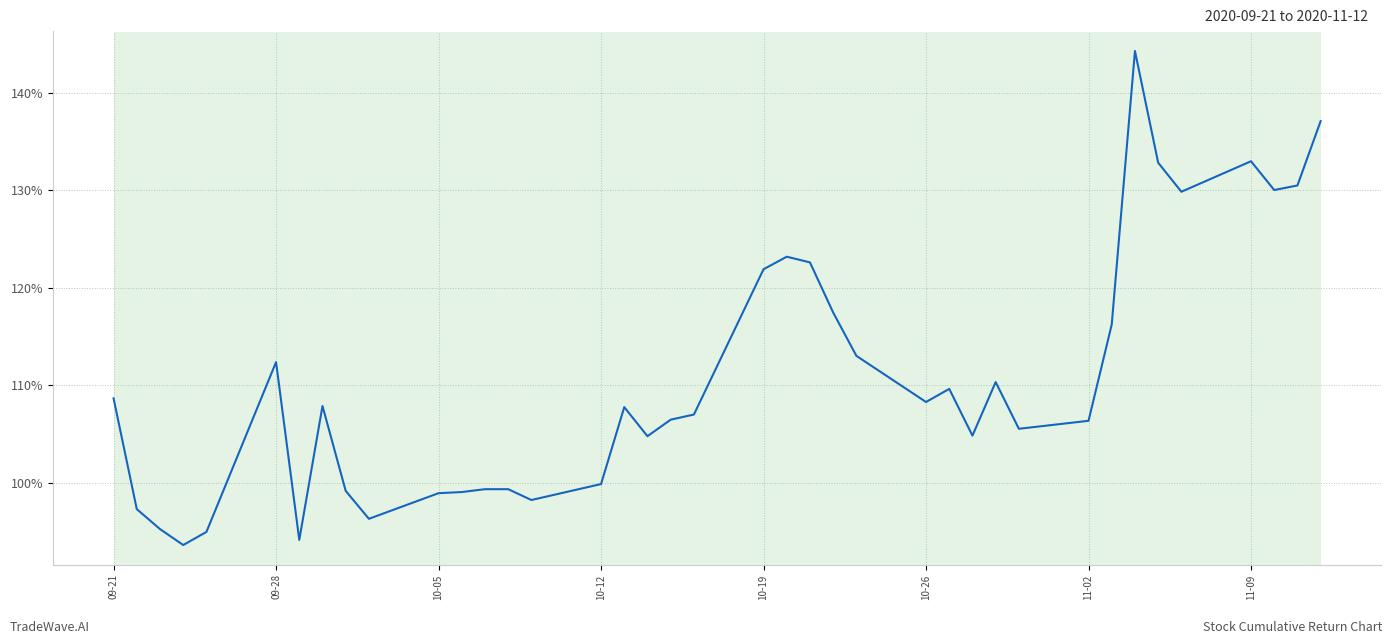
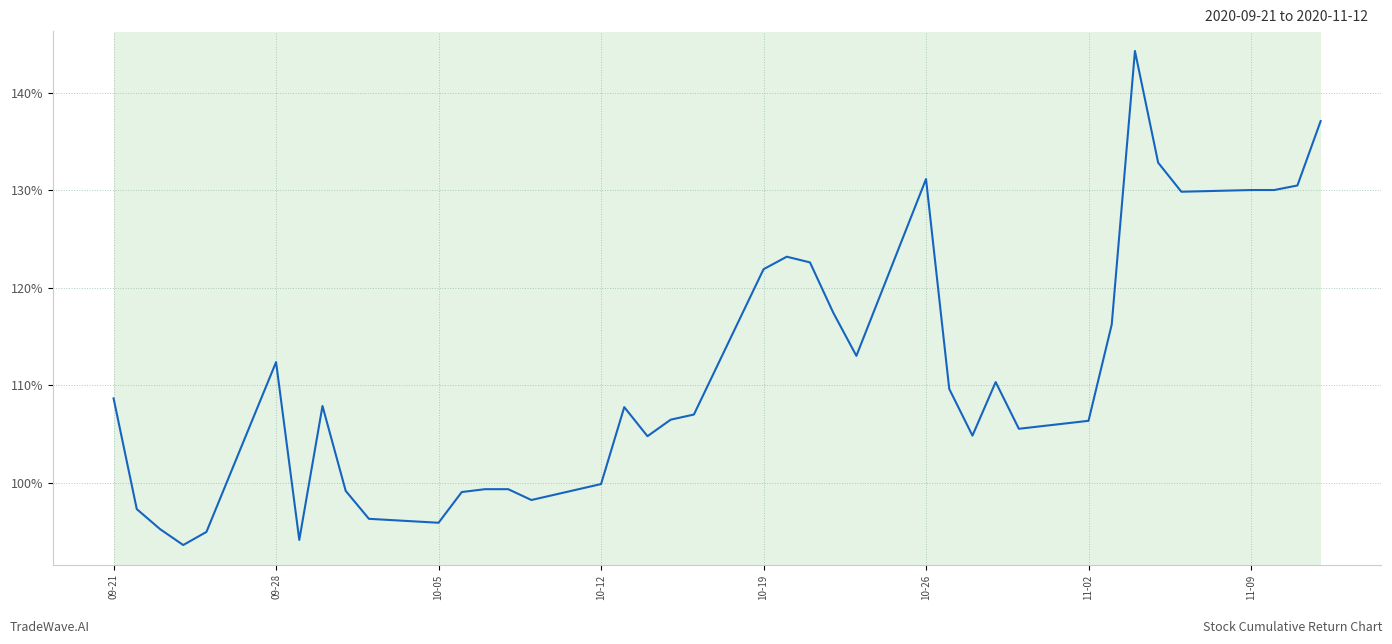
  {
    "09-21": "109%",
    "09-28": "112%",
-   "10-05": "99%",
+   "10-05": "96%",
    "10-12": "100%",
    "10-19": "122%",
-   "10-26": "108%",
+   "10-26": "131%",
    "11-02": "106%",
-   "11-09": "133%"
+   "11-09": "130%"
  }
